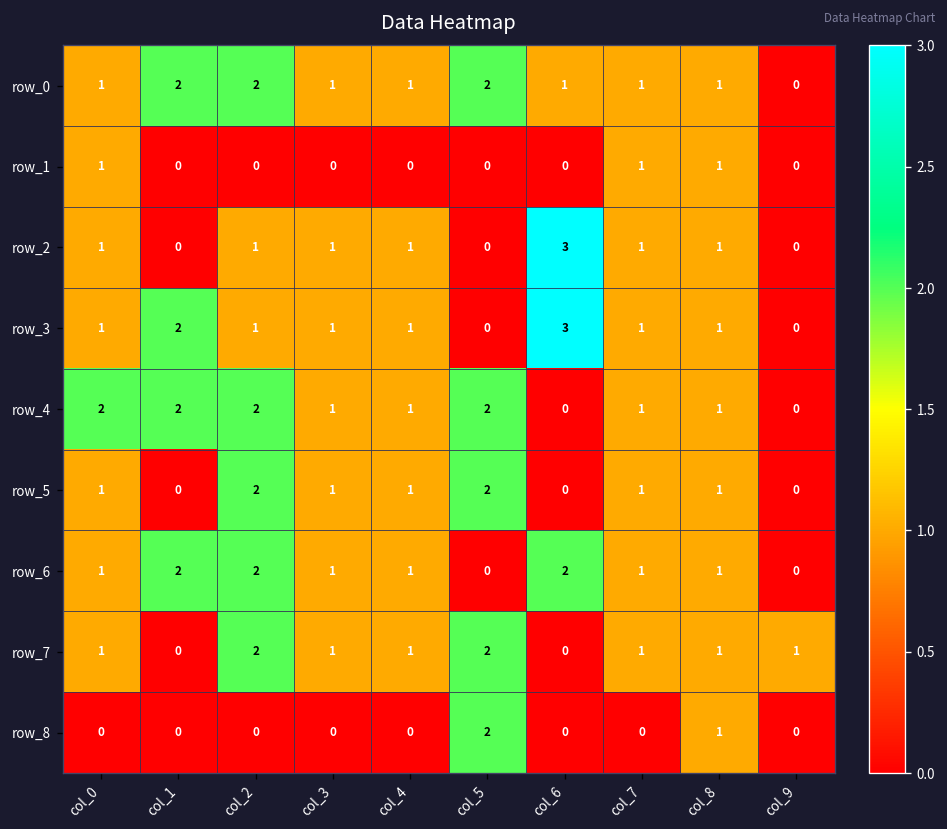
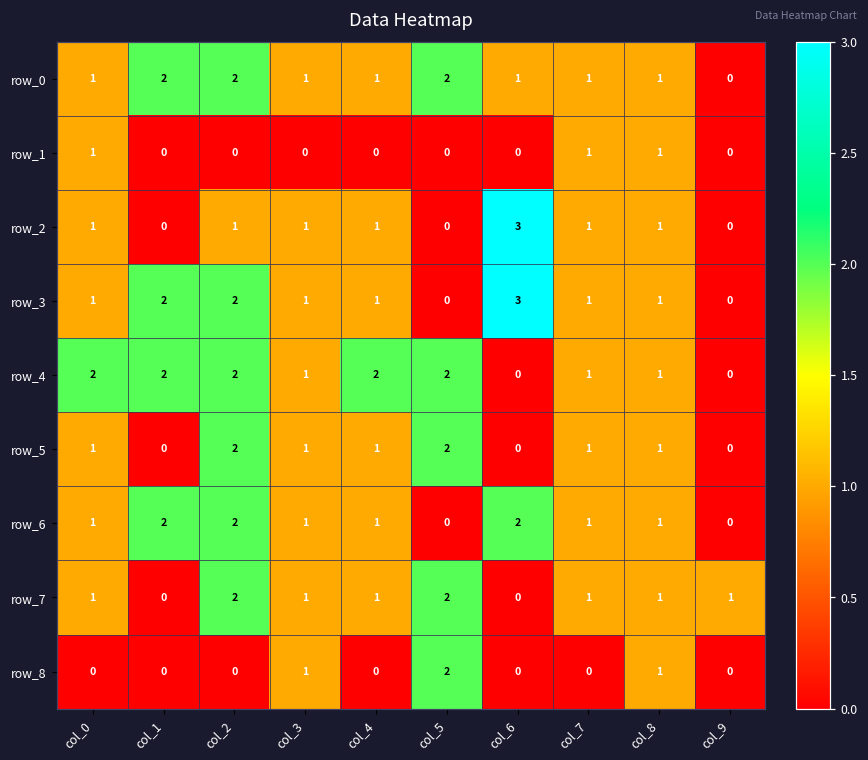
  {
    "row_0": {
      "col_0": 1,
      "col_1": 2,
      "col_2": 2,
      "col_3": 1,
      "col_4": 1,
      "col_5": 2,
      "col_6": 1,
      "col_7": 1,
      "col_8": 1,
      "col_9": 0
    },
    "row_1": {
      "col_0": 1,
      "col_1": 0,
      "col_2": 0,
      "col_3": 0,
      "col_4": 0,
      "col_5": 0,
      "col_6": 0,
      "col_7": 1,
      "col_8": 1,
      "col_9": 0
    },
    "row_2": {
      "col_0": 1,
      "col_1": 0,
      "col_2": 1,
      "col_3": 1,
      "col_4": 1,
      "col_5": 0,
      "col_6": 3,
      "col_7": 1,
      "col_8": 1,
      "col_9": 0
    },
    "row_3": {
      "col_0": 1,
      "col_1": 2,
-     "col_2": 1,
+     "col_2": 2,
      "col_3": 1,
      "col_4": 1,
      "col_5": 0,
      "col_6": 3,
      "col_7": 1,
      "col_8": 1,
      "col_9": 0
    },
    "row_4": {
      "col_0": 2,
      "col_1": 2,
      "col_2": 2,
      "col_3": 1,
-     "col_4": 1,
+     "col_4": 2,
      "col_5": 2,
      "col_6": 0,
      "col_7": 1,
      "col_8": 1,
      "col_9": 0
    },
    "row_5": {
      "col_0": 1,
      "col_1": 0,
      "col_2": 2,
      "col_3": 1,
      "col_4": 1,
      "col_5": 2,
      "col_6": 0,
      "col_7": 1,
      "col_8": 1,
      "col_9": 0
    },
    "row_6": {
      "col_0": 1,
      "col_1": 2,
      "col_2": 2,
      "col_3": 1,
      "col_4": 1,
      "col_5": 0,
      "col_6": 2,
      "col_7": 1,
      "col_8": 1,
      "col_9": 0
    },
    "row_7": {
      "col_0": 1,
      "col_1": 0,
      "col_2": 2,
      "col_3": 1,
      "col_4": 1,
      "col_5": 2,
      "col_6": 0,
      "col_7": 1,
      "col_8": 1,
      "col_9": 1
    },
    "row_8": {
      "col_0": 0,
      "col_1": 0,
      "col_2": 0,
-     "col_3": 0,
+     "col_3": 1,
      "col_4": 0,
      "col_5": 2,
      "col_6": 0,
      "col_7": 0,
      "col_8": 1,
      "col_9": 0
    }
  }
